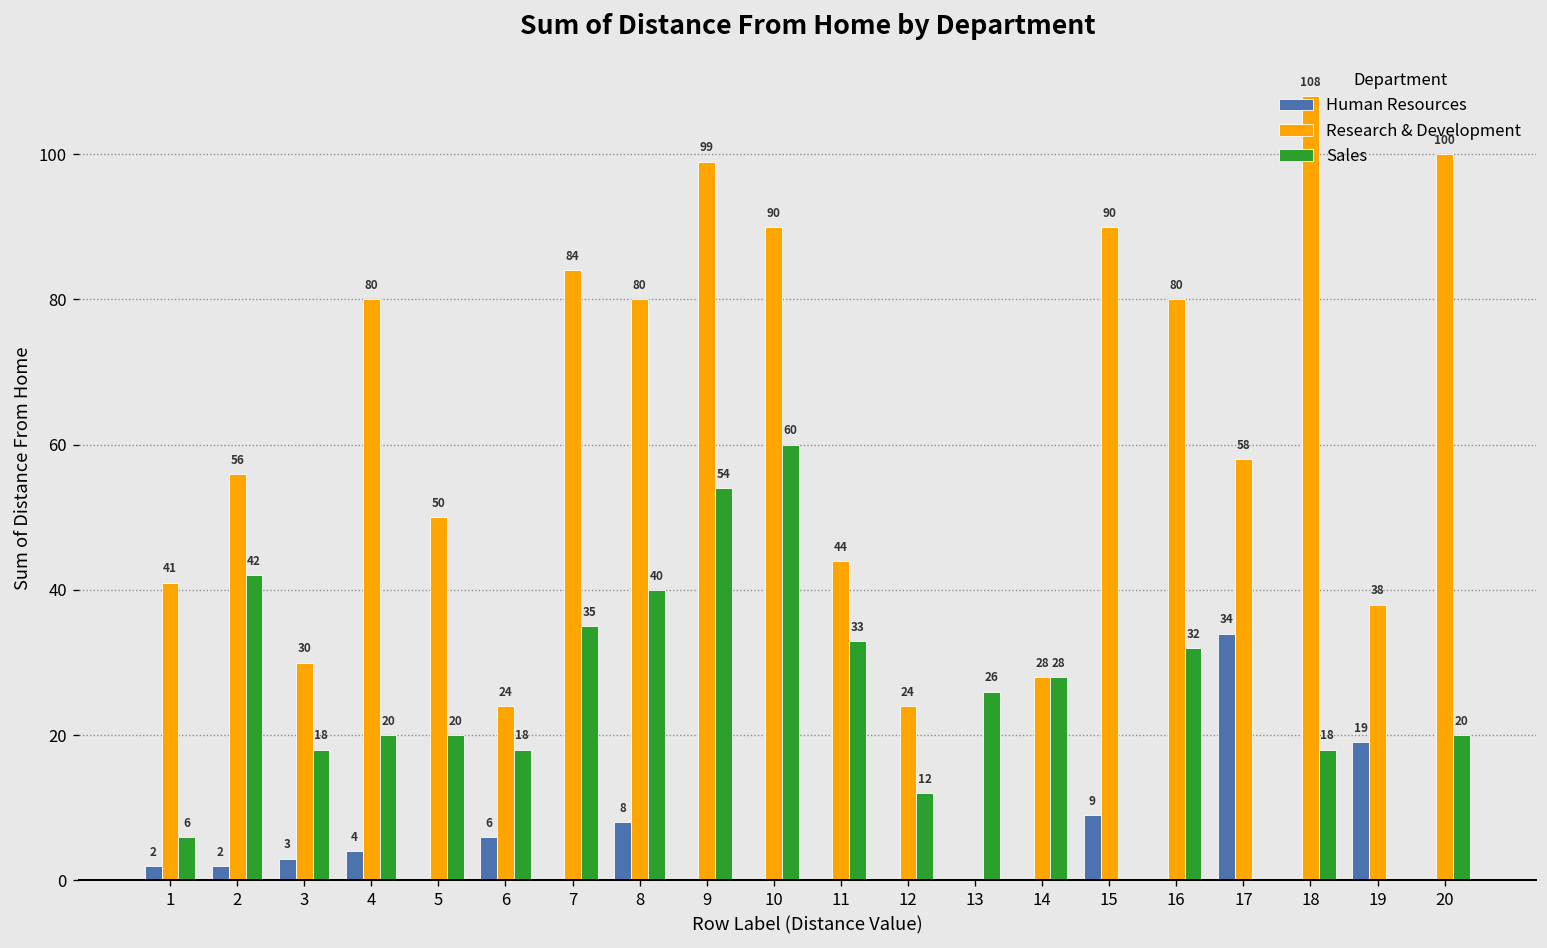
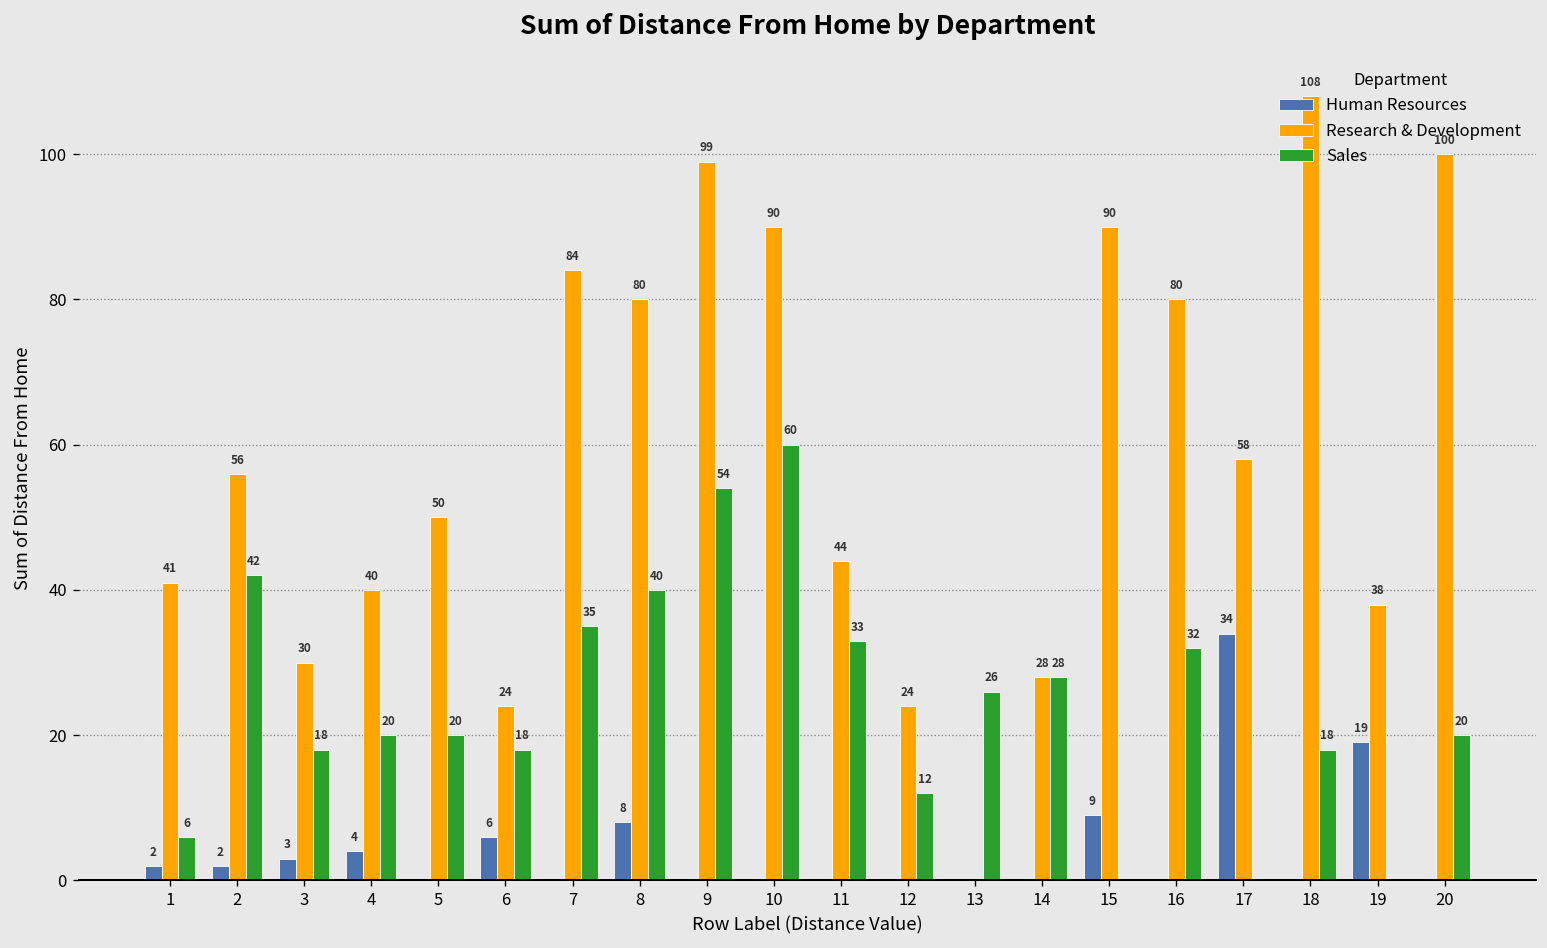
  {
    "Human Resources": {
      "1": 2,
      "2": 2,
      "3": 3,
      "4": 4,
      "6": 6,
      "8": 8,
      "15": 9,
      "17": 34,
      "19": 19
    },
    "Research & Development": {
      "1": 41,
      "2": 56,
      "3": 30,
-     "4": 80,
+     "4": 40,
      "5": 50,
      "6": 24,
      "7": 84,
      "8": 80,
      "9": 99,
      "10": 90,
      "11": 44,
      "12": 24,
      "14": 28,
      "15": 90,
      "16": 80,
      "17": 58,
      "18": 108,
      "19": 38,
      "20": 100
    },
    "Sales": {
      "1": 6,
      "2": 42,
      "3": 18,
      "4": 20,
      "5": 20,
      "6": 18,
      "7": 35,
      "8": 40,
      "9": 54,
      "10": 60,
      "11": 33,
      "12": 12,
      "13": 26,
      "14": 28,
      "16": 32,
      "18": 18,
      "20": 20
    }
  }
